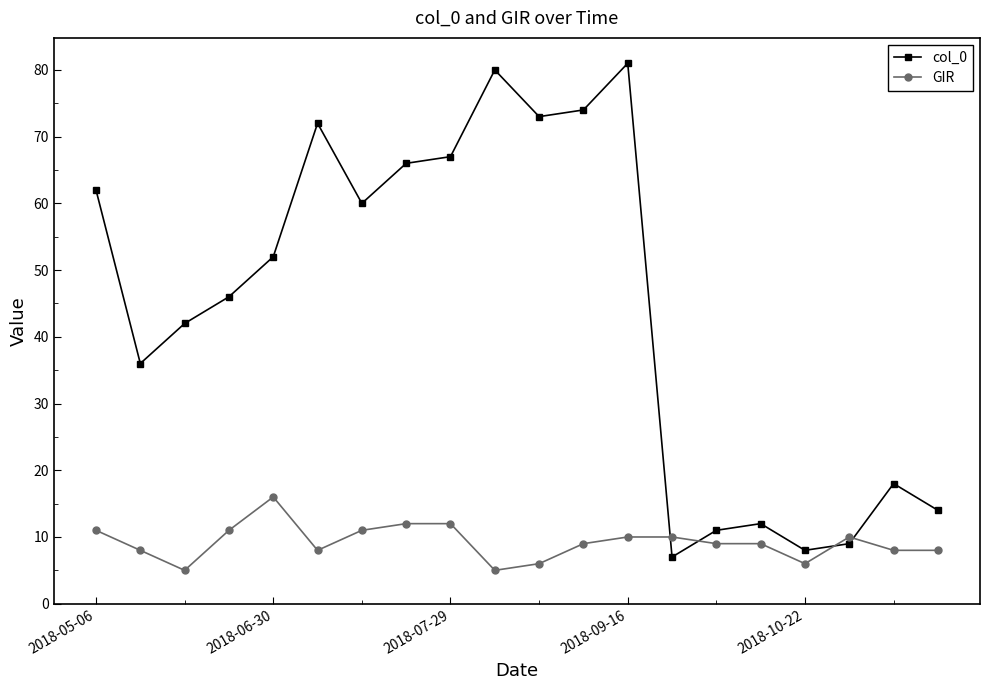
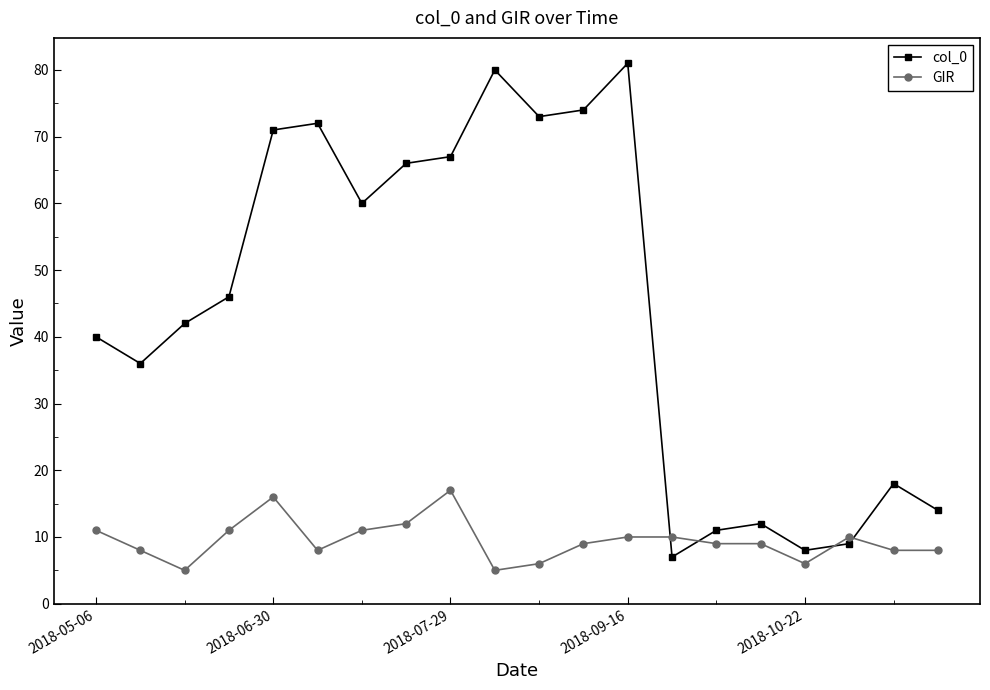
  {
    "col_0": {
-     "2018-05-06": 62,
-     "2018-06-30": 52,
+     "2018-05-06": 40,
+     "2018-06-30": 71,
      "2018-07-29": 67,
      "2018-09-16": 81,
      "2018-10-22": 8
    },
    "GIR": {
      "2018-05-06": 11,
      "2018-06-30": 16,
-     "2018-07-29": 12,
+     "2018-07-29": 17,
      "2018-09-16": 10,
      "2018-10-22": 6
    }
  }
